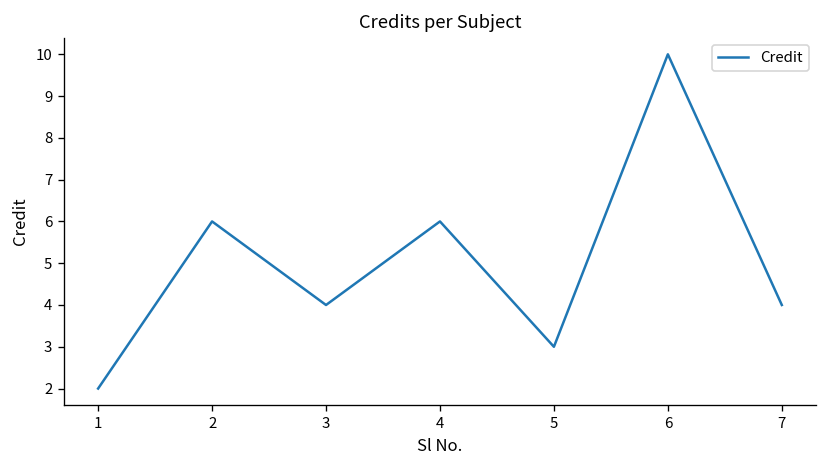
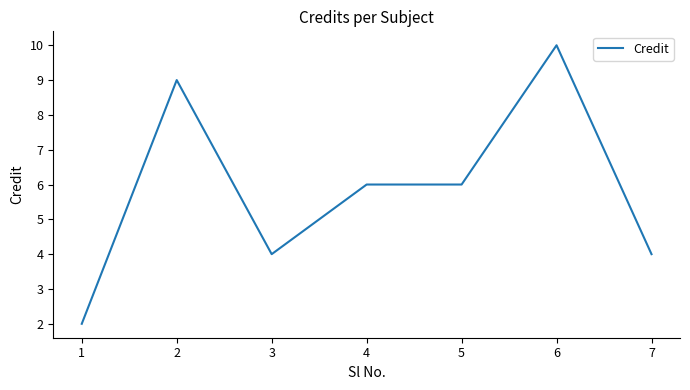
  {
    "1": 2,
-   "2": 6,
+   "2": 9,
    "3": 4,
    "4": 6,
-   "5": 3,
+   "5": 6,
    "6": 10,
    "7": 4
  }
